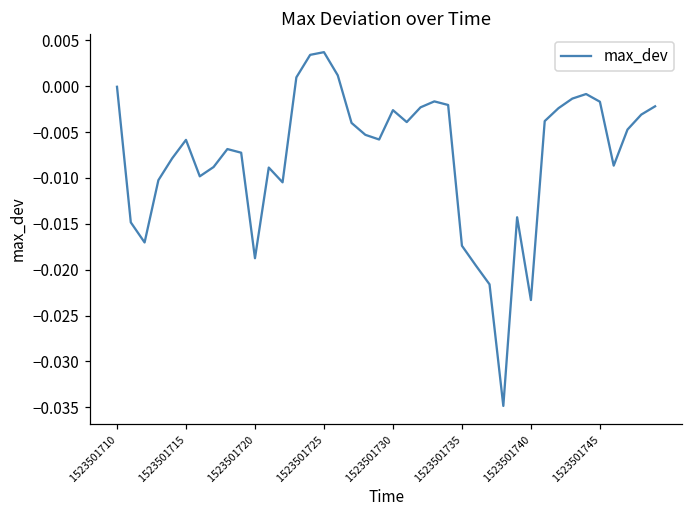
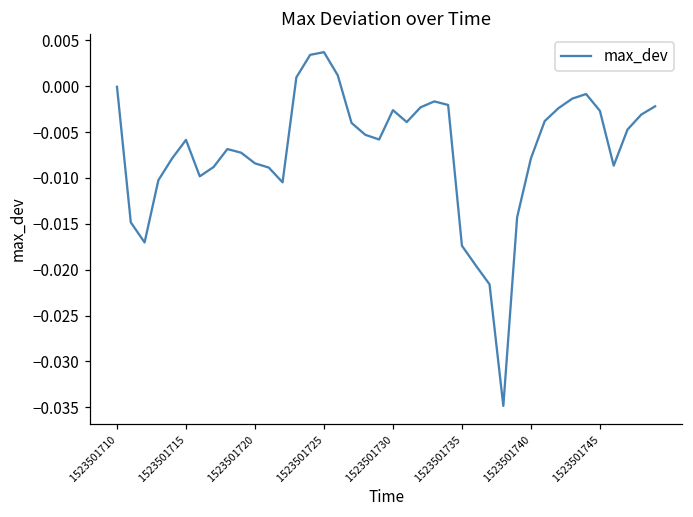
  {
    "1523501710": 0.000,
    "1523501715": -0.006,
-   "1523501720": -0.019,
+   "1523501720": -0.008,
    "1523501725": 0.004,
    "1523501730": -0.003,
    "1523501735": -0.017,
-   "1523501740": -0.023,
-   "1523501745": -0.002
+   "1523501740": -0.008,
+   "1523501745": -0.003
  }
